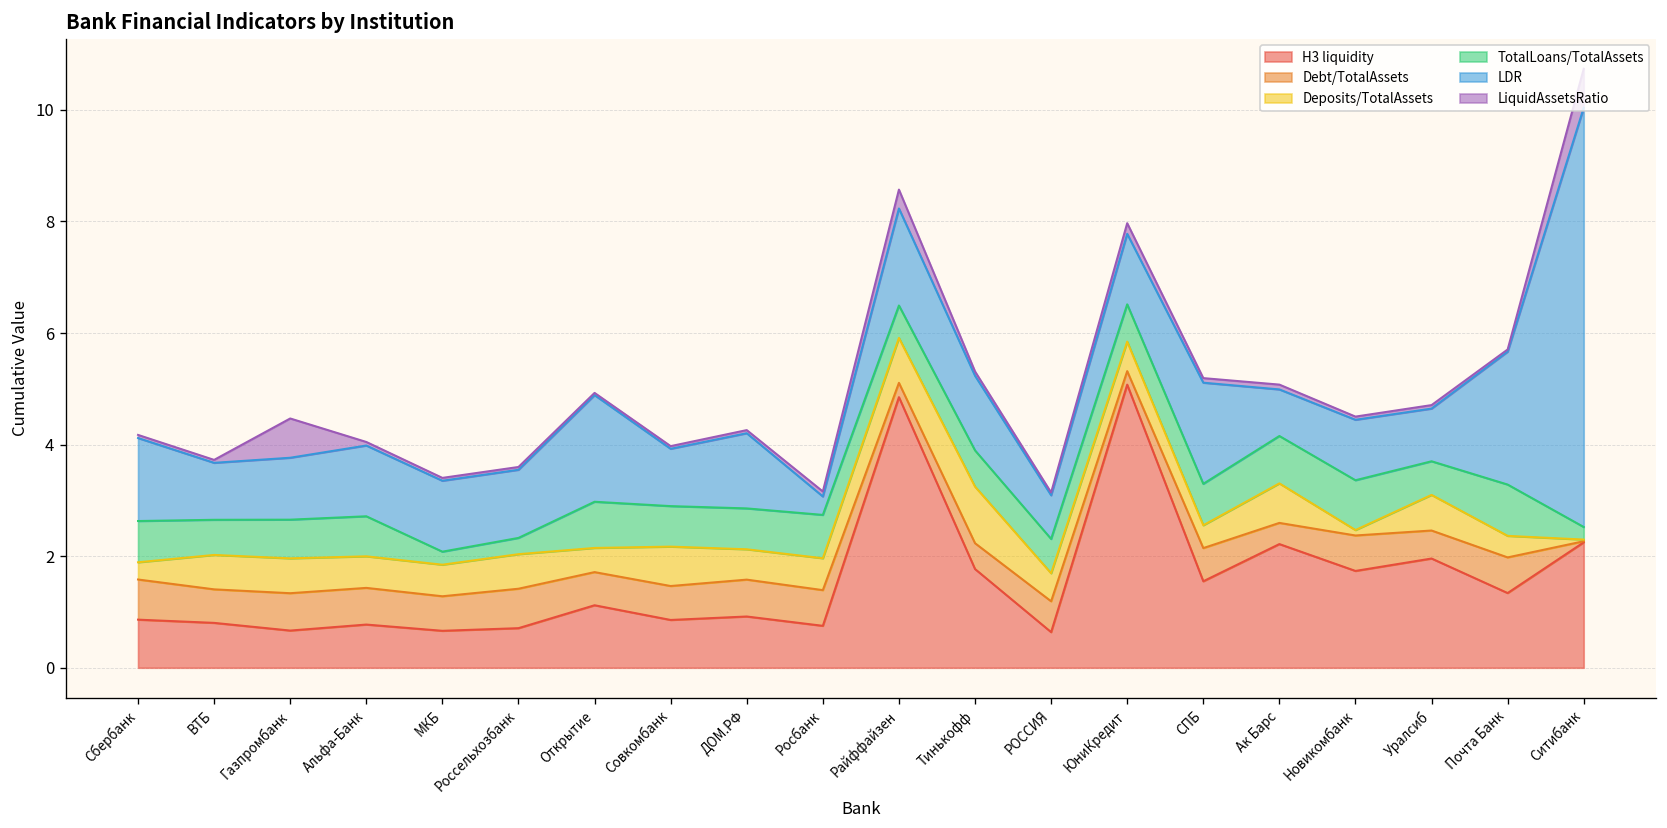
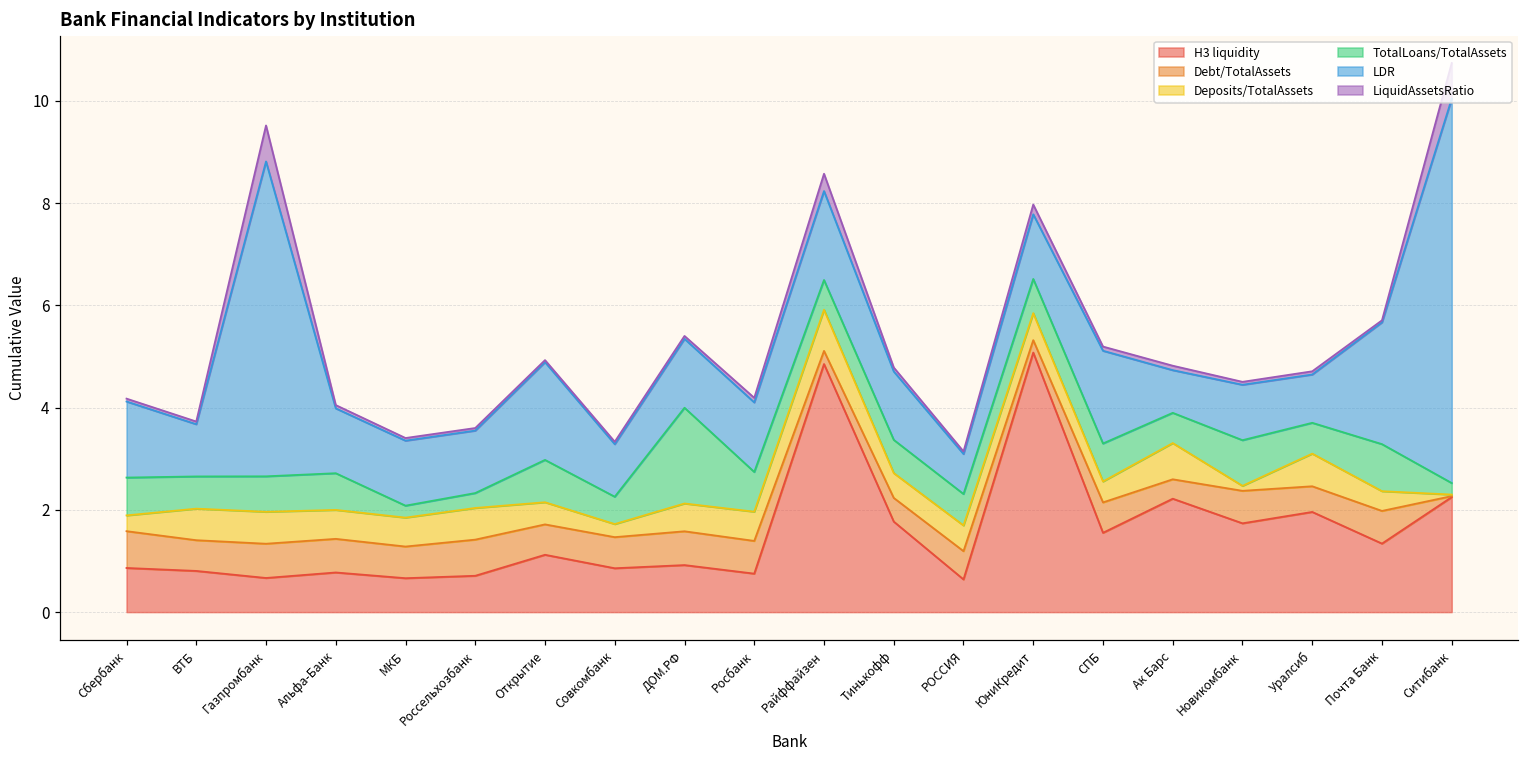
  {
    "Deposits/TotalAssets": {
      "Сбербанк": 0.3,
      "ВТБ": 0.6,
      "Газпромбанк": 0.6,
      "Альфа-Банк": 0.6,
      "МКБ": 0.6,
      "Россельхозбанк": 0.6,
      "Открытие": 0.4,
-     "Совкомбанк": 0.7,
+     "Совкомбанк": 0.3,
      "ДОМ.РФ": 0.5,
      "Росбанк": 0.6,
      "Райффайзен": 0.8,
-     "Тинькофф": 1.0,
+     "Тинькофф": 0.5,
      "РОССИЯ": 0.5,
      "ЮниКредит": 0.5,
      "СПБ": 0.4,
      "Ак Барс": 0.7,
      "Новикомбанк": 0.1,
      "Уралсиб": 0.6,
      "Почта Банк": 0.4
    },
    "TotalLoans/TotalAssets": {
      "Сбербанк": 0.7,
      "ВТБ": 0.6,
      "Газпромбанк": 0.7,
      "Альфа-Банк": 0.7,
      "МКБ": 0.2,
      "Россельхозбанк": 0.3,
      "Открытие": 0.8,
-     "Совкомбанк": 0.7,
-     "ДОМ.РФ": 0.7,
+     "Совкомбанк": 0.5,
+     "ДОМ.РФ": 1.9,
      "Росбанк": 0.8,
      "Райффайзен": 0.6,
      "Тинькофф": 0.6,
      "РОССИЯ": 0.6,
      "ЮниКредит": 0.7,
      "СПБ": 0.7,
-     "Ак Барс": 0.8,
+     "Ак Барс": 0.6,
      "Новикомбанк": 0.9,
      "Уралсиб": 0.6,
      "Почта Банк": 0.9,
      "Ситибанк": 0.2
    },
    "LDR": {
      "Сбербанк": 1.5,
-     "Газпромбанк": 1.1,
+     "Газпромбанк": 6.2,
      "Альфа-Банк": 1.3,
      "ДОМ.РФ": 1.3,
-     "Росбанк": 0.3,
+     "Росбанк": 1.4,
      "Райффайзен": 1.7,
      "Тинькофф": 1.3,
      "ЮниКредит": 1.3,
      "СПБ": 1.8,
      "Ак Барс": 0.8,
      "Новикомбанк": 1.1,
      "Уралсиб": 0.9,
      "Ситибанк": 7.5
    },
    "LiquidAssetsRatio": {
      "Сбербанк": 0.1,
      "Газпромбанк": 0.7,
      "Альфа-Банк": 0.1,
      "ДОМ.РФ": 0.1,
      "Росбанк": 0.1,
      "Райффайзен": 0.3,
      "Тинькофф": 0.1,
      "ЮниКредит": 0.2,
      "СПБ": 0.1,
      "Ак Барс": 0.1,
      "Новикомбанк": 0.1,
      "Уралсиб": 0.1
    }
  }
